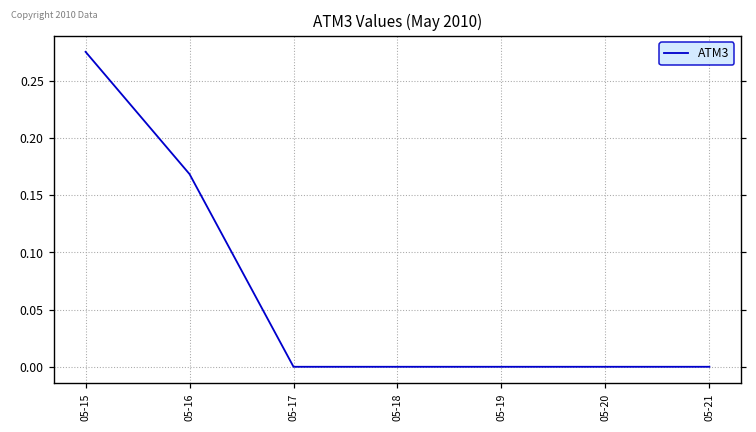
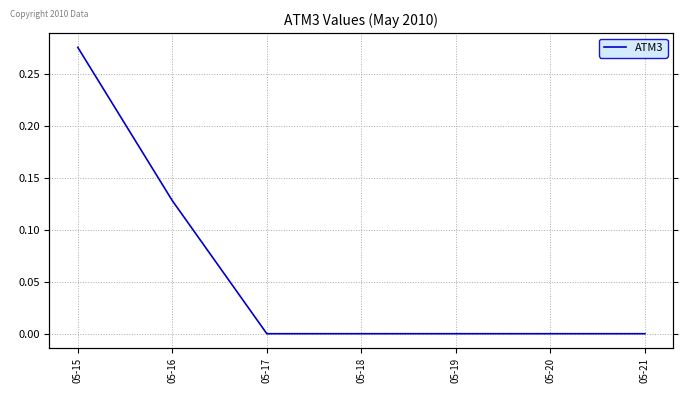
  {
    "05-15": 0.275,
-   "05-16": 0.168,
+   "05-16": 0.128,
    "05-17": 0.000,
    "05-18": 0.000,
    "05-19": 0.000,
    "05-20": 0.000,
    "05-21": 0.000
  }
